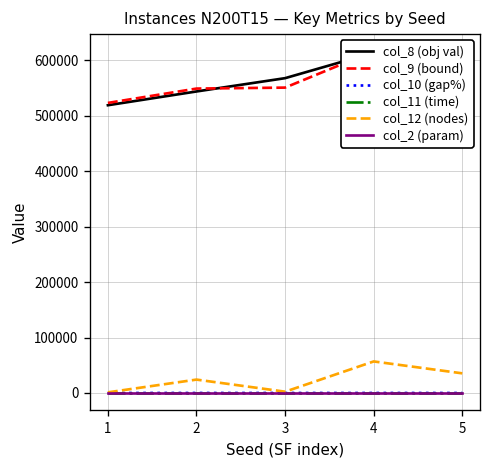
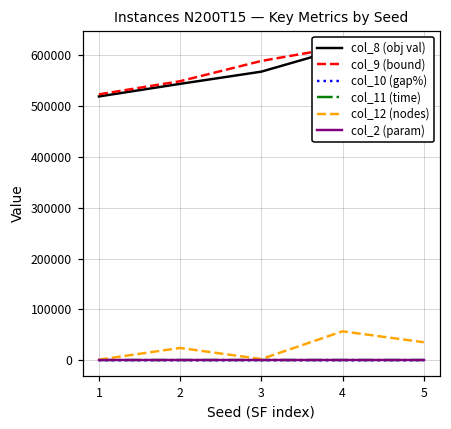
  {
    "col_8 (obj val)": {
      "3": 570000
    },
    "col_9 (bound)": {
-     "3": 550000
+     "3": 590000
    },
    "col_12 (nodes)": {
      "2": 20000,
      "4": 60000,
      "5": 40000
    }
  }
